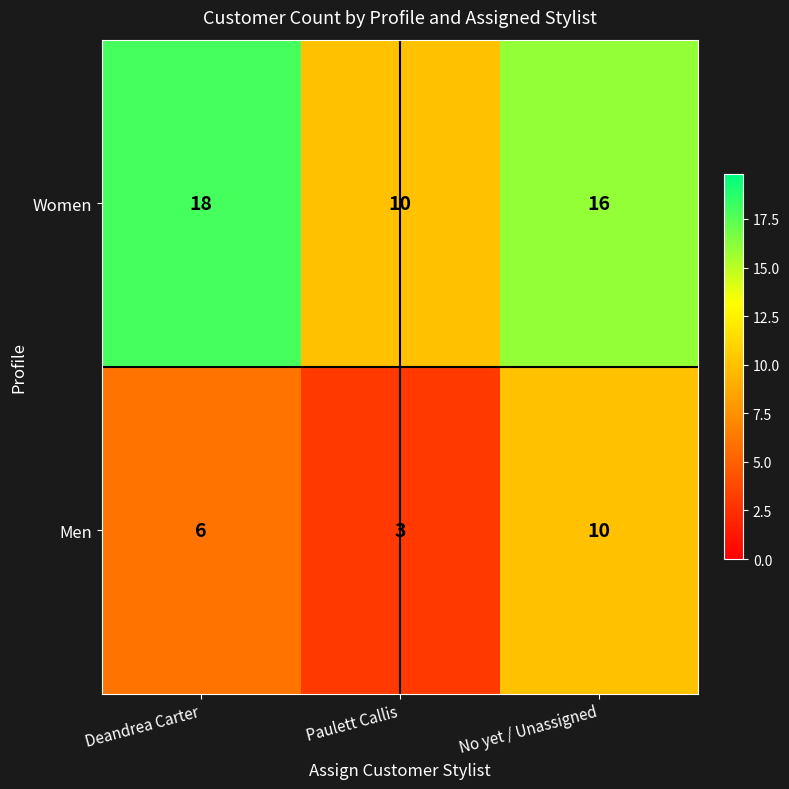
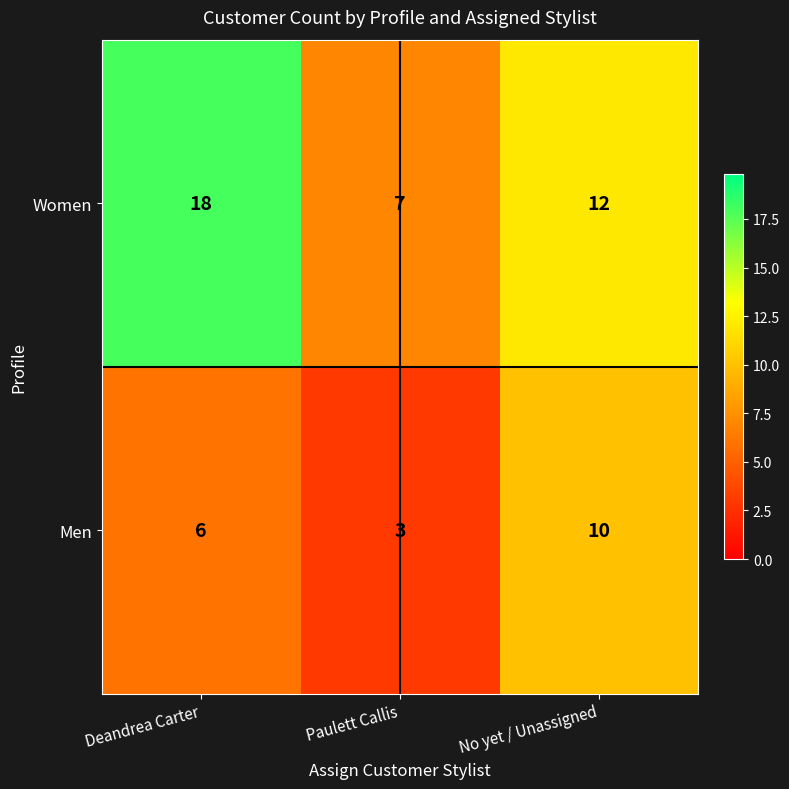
  {
    "Women": {
      "Deandrea Carter": 18,
-     "Paulett Callis": 10,
-     "No yet / Unassigned": 16
+     "Paulett Callis": 7,
+     "No yet / Unassigned": 12
    },
    "Men": {
      "Deandrea Carter": 6,
      "Paulett Callis": 3,
      "No yet / Unassigned": 10
    }
  }
